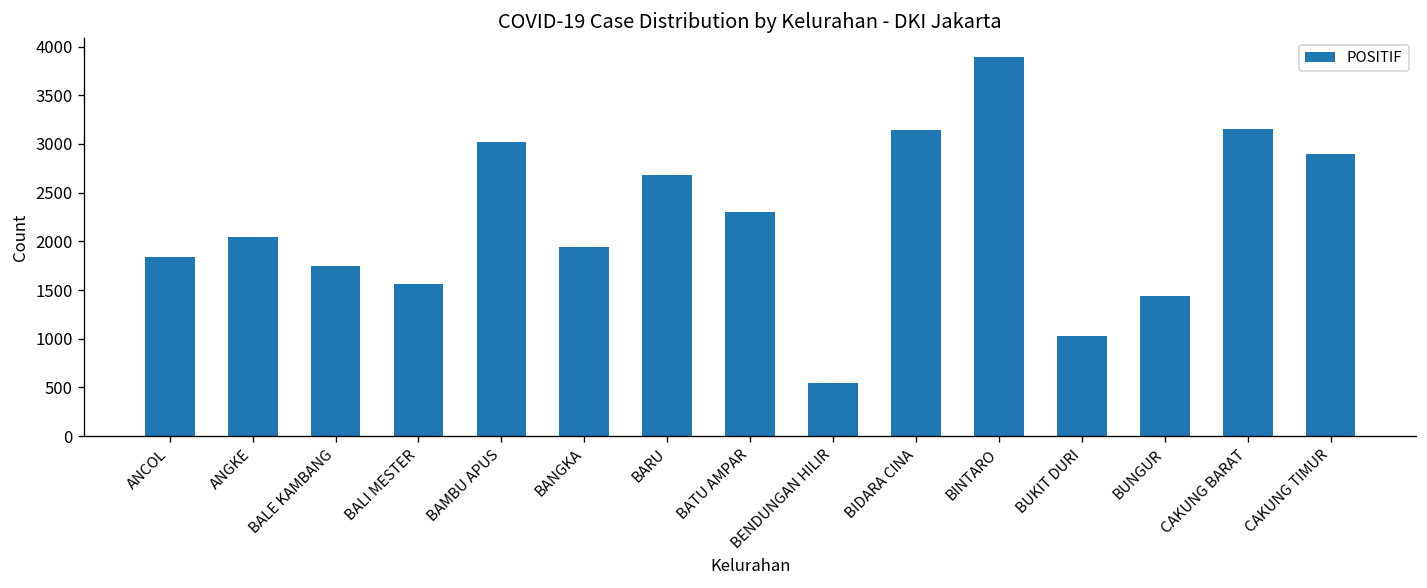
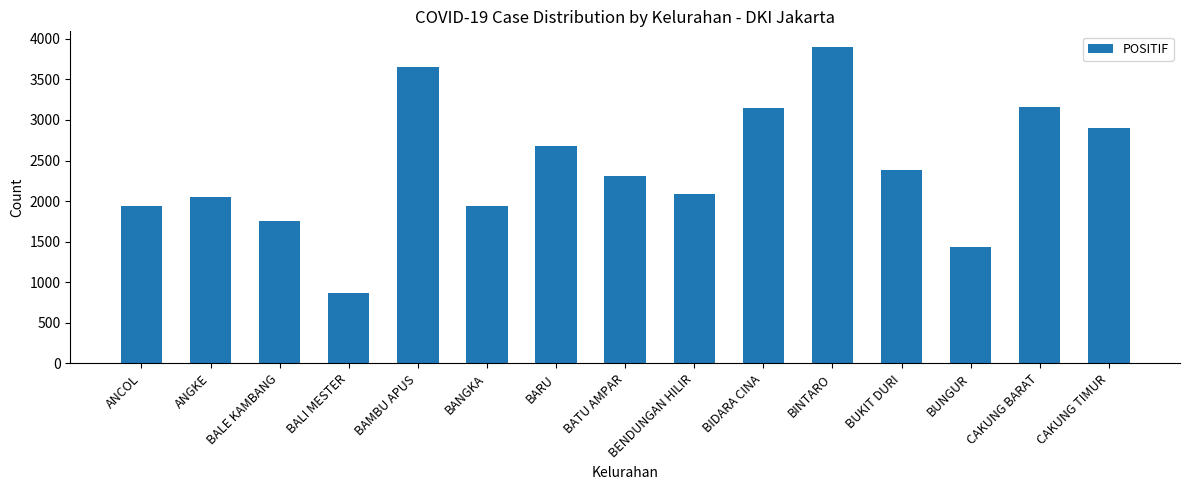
  {
-   "ANCOL": 1800,
+   "ANCOL": 1900,
    "ANGKE": 2000,
    "BALE KAMBANG": 1800,
-   "BALI MESTER": 1600,
-   "BAMBU APUS": 3000,
+   "BALI MESTER": 900,
+   "BAMBU APUS": 3700,
    "BANGKA": 1900,
    "BARU": 2700,
    "BATU AMPAR": 2300,
-   "BENDUNGAN HILIR": 500,
+   "BENDUNGAN HILIR": 2100,
    "BIDARA CINA": 3100,
    "BINTARO": 3900,
-   "BUKIT DURI": 1000,
+   "BUKIT DURI": 2400,
    "BUNGUR": 1400,
    "CAKUNG BARAT": 3200,
    "CAKUNG TIMUR": 2900
  }
